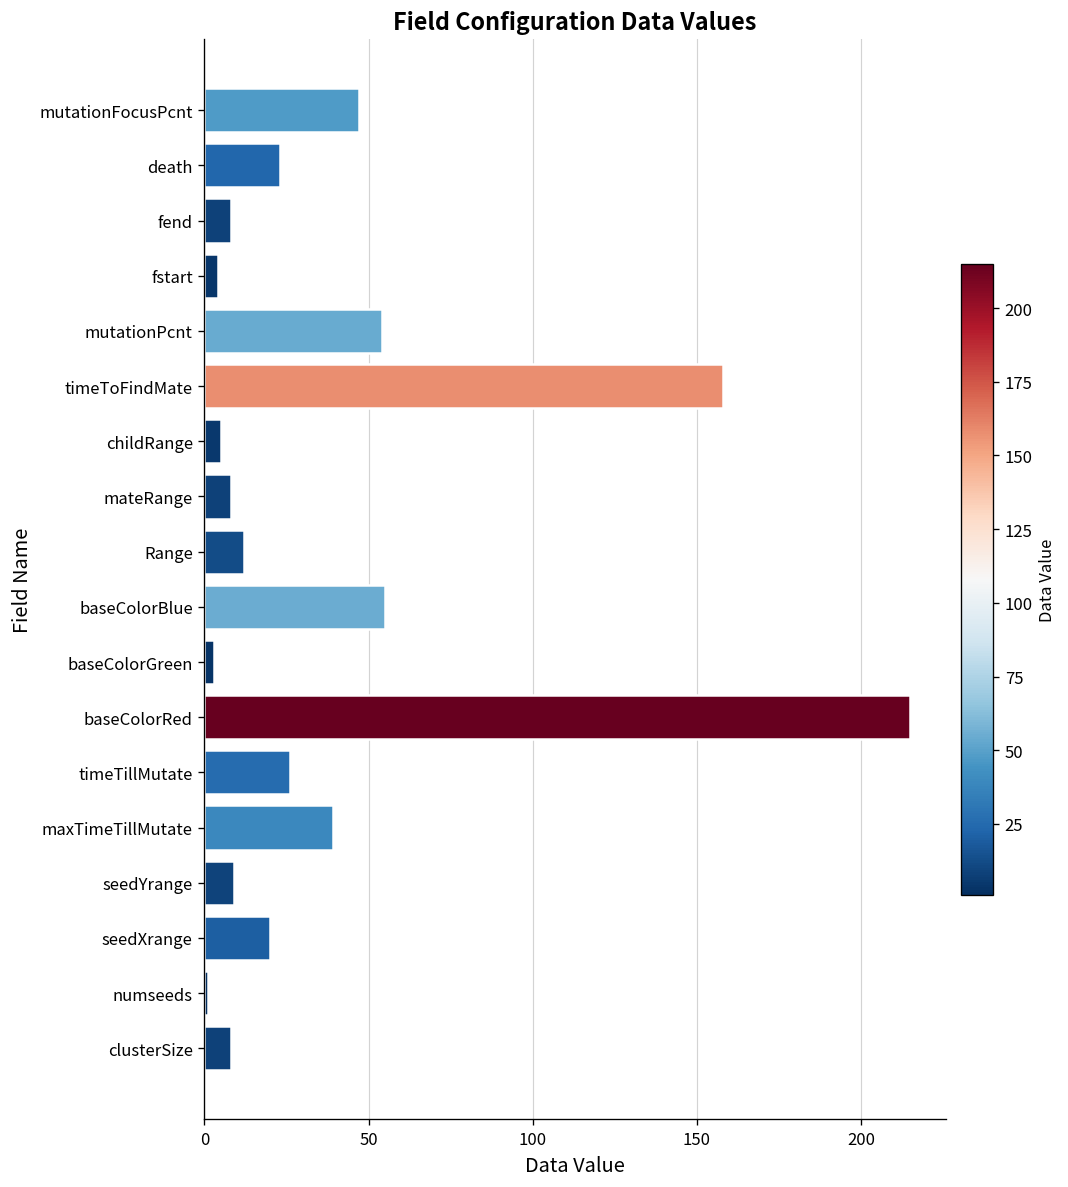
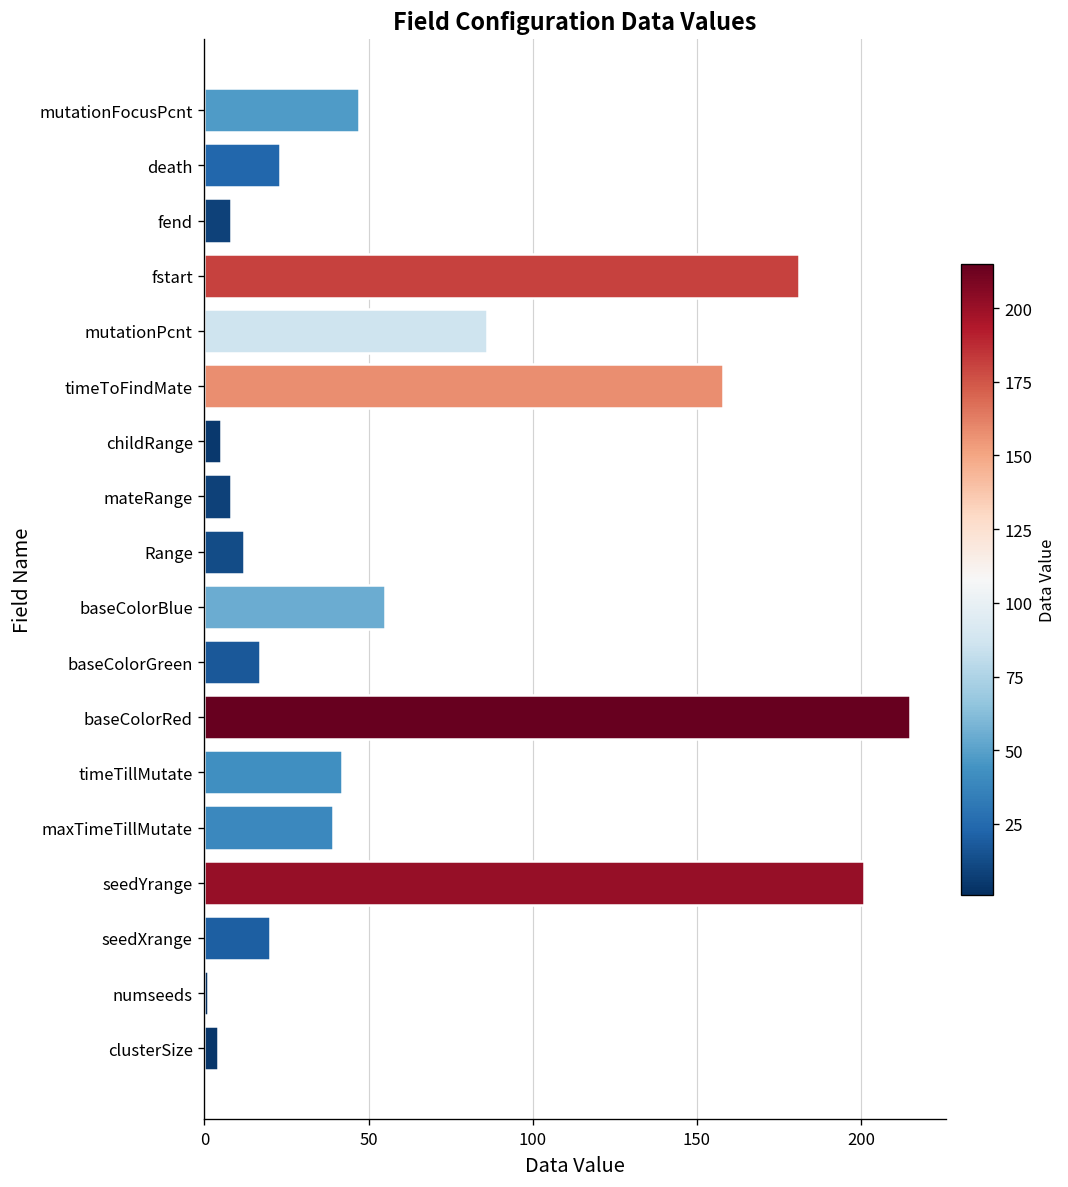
  {
    "mutationFocusPcnt": 47,
    "death": 23,
    "fend": 8,
-   "fstart": 4,
-   "mutationPcnt": 54,
+   "fstart": 181,
+   "mutationPcnt": 86,
    "timeToFindMate": 158,
    "childRange": 5,
    "mateRange": 8,
    "Range": 12,
    "baseColorBlue": 55,
-   "baseColorGreen": 3,
+   "baseColorGreen": 17,
    "baseColorRed": 215,
-   "timeTillMutate": 26,
+   "timeTillMutate": 42,
    "maxTimeTillMutate": 39,
-   "seedYrange": 9,
+   "seedYrange": 201,
    "seedXrange": 20,
    "numseeds": 1,
-   "clusterSize": 8
+   "clusterSize": 4
  }
